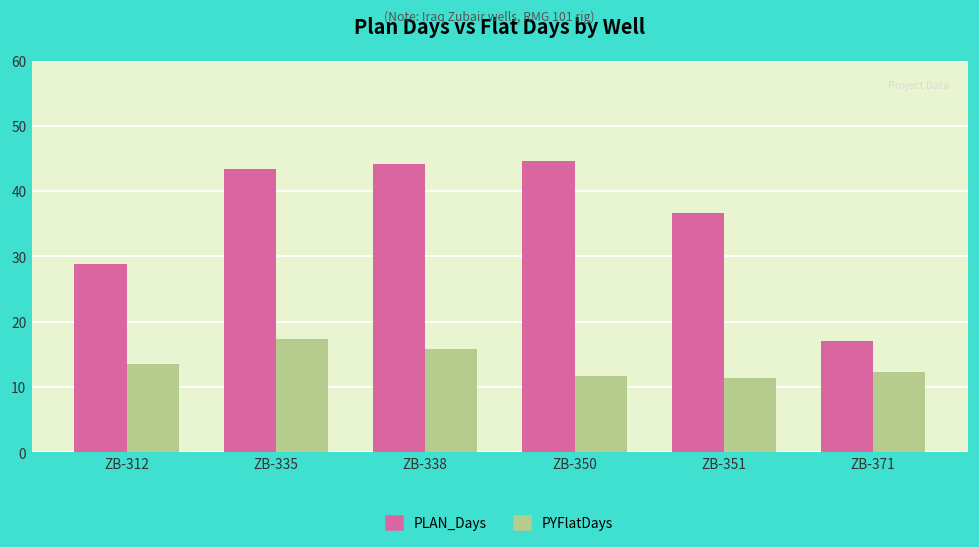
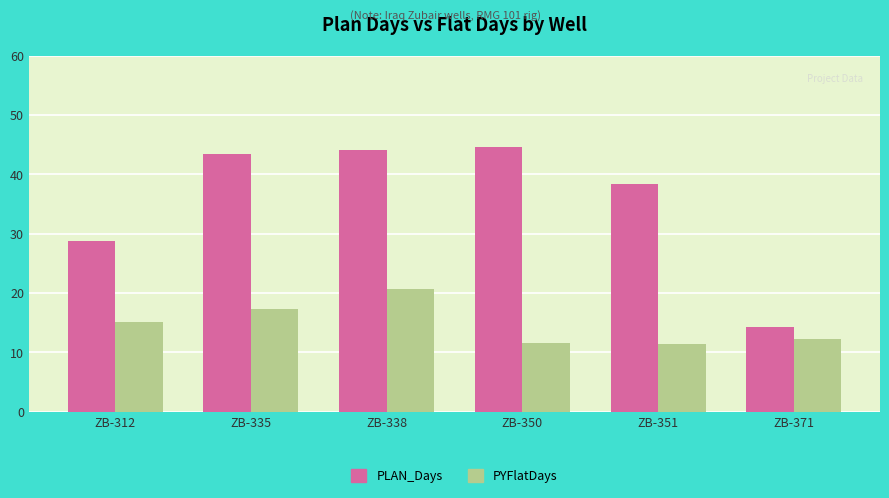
  {
    "PLAN_Days": {
      "ZB-312": 29,
      "ZB-335": 43,
      "ZB-338": 44,
      "ZB-350": 45,
-     "ZB-351": 37,
-     "ZB-371": 17
+     "ZB-351": 38,
+     "ZB-371": 14
    },
    "PYFlatDays": {
-     "ZB-312": 14,
+     "ZB-312": 15,
      "ZB-335": 17,
-     "ZB-338": 16,
+     "ZB-338": 21,
      "ZB-350": 12,
      "ZB-351": 11,
      "ZB-371": 12
    }
  }
